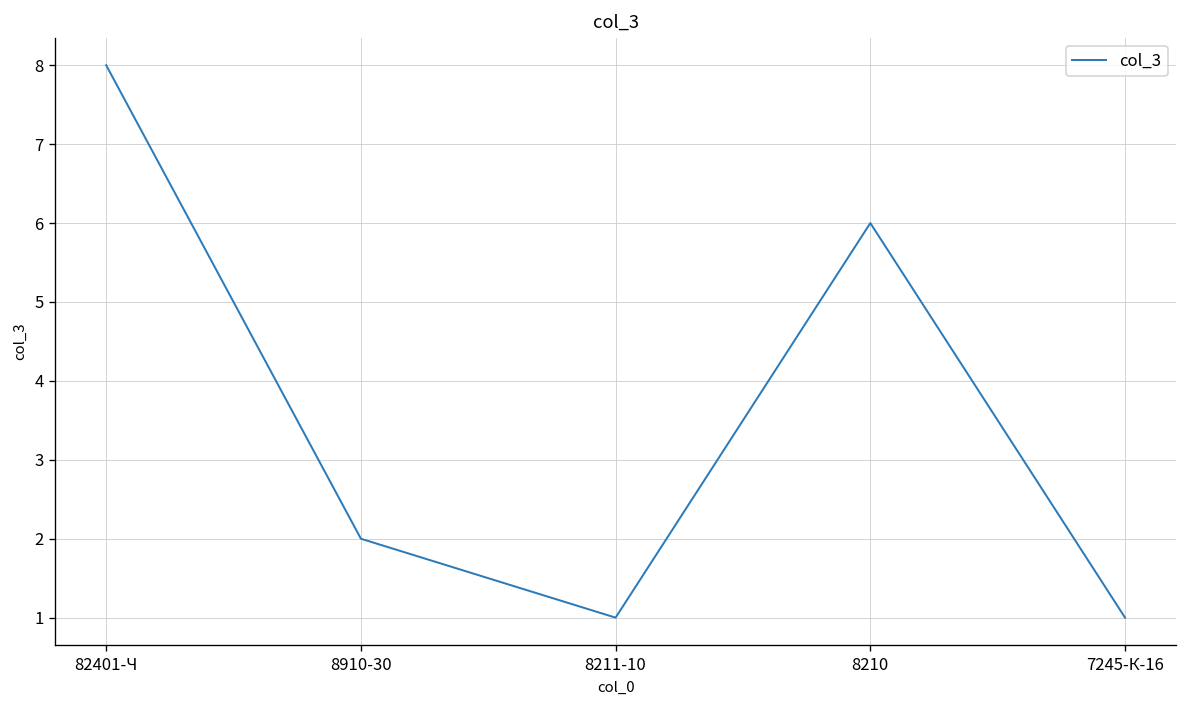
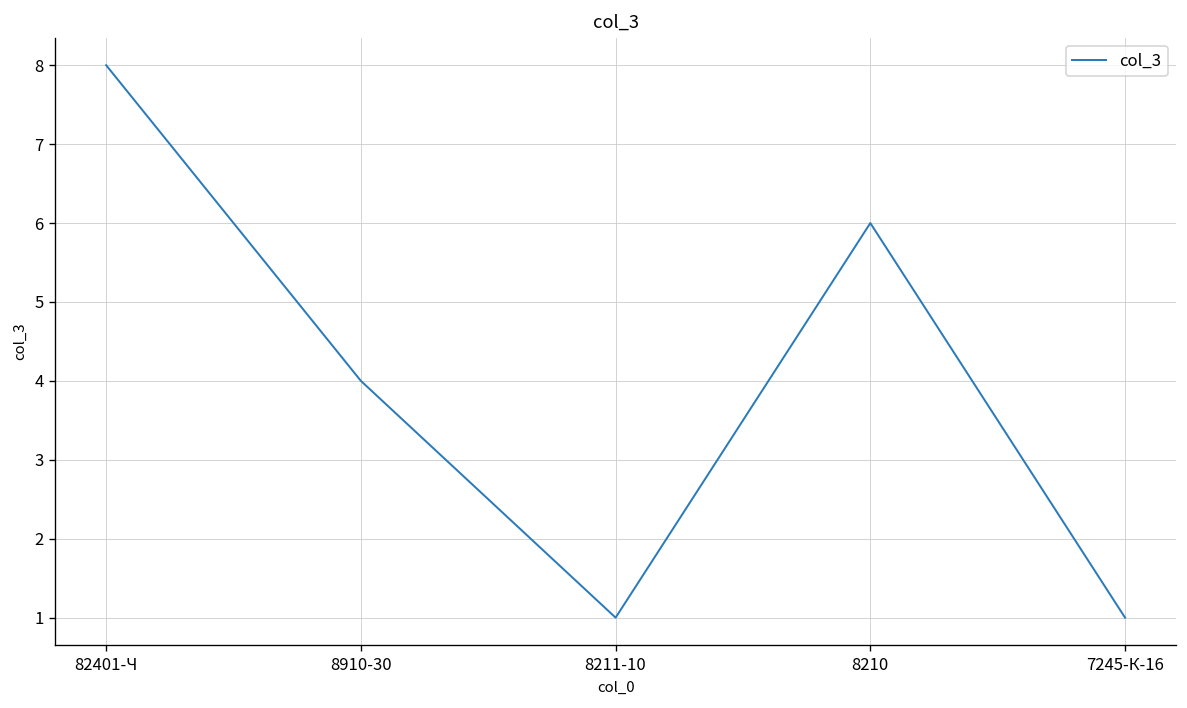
  {
    "82401-Ч": 8,
-   "8910-30": 2,
+   "8910-30": 4,
    "8211-10": 1,
    "8210": 6,
    "7245-К-16": 1
  }
